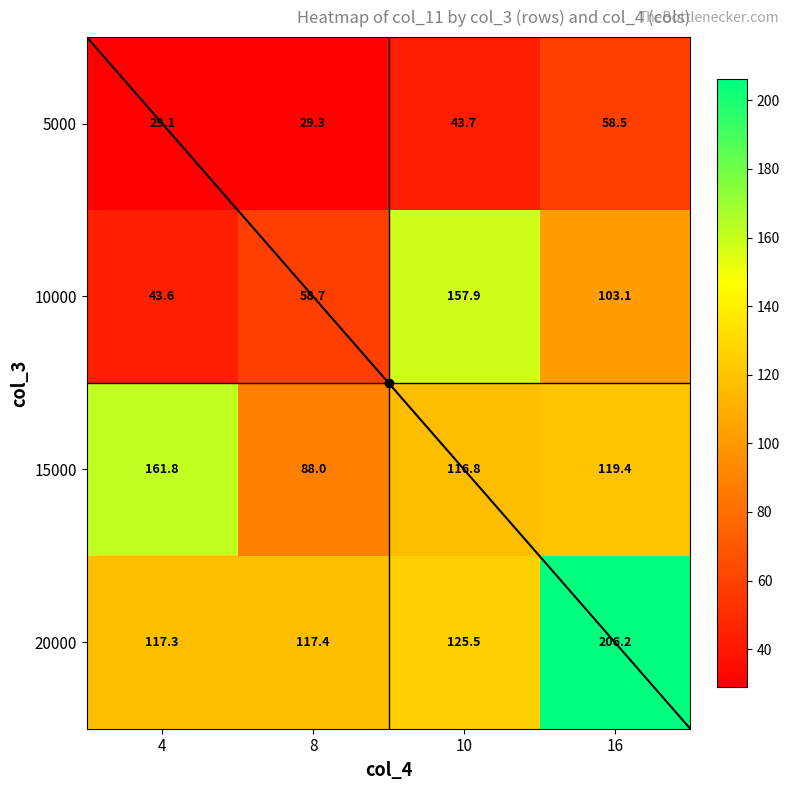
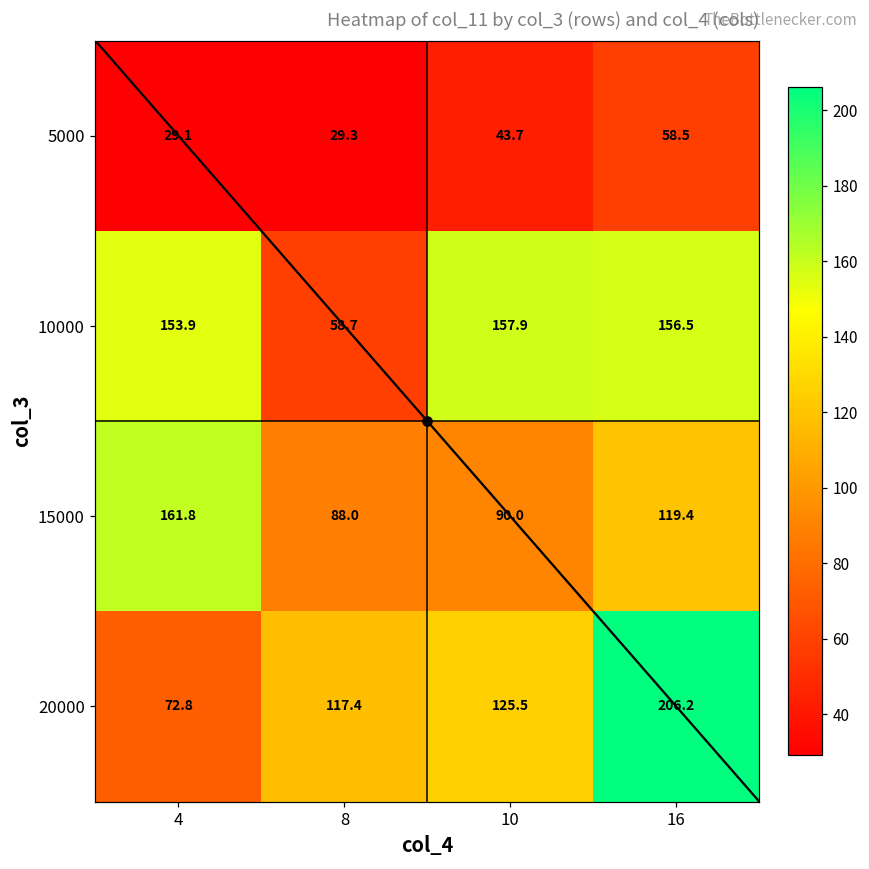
  {
    "5000": {
      "8": 29.3,
      "10": 43.7,
      "16": 58.5
    },
    "10000": {
-     "4": 43.6,
+     "4": 153.9,
      "10": 157.9,
-     "16": 103.1
+     "16": 156.5
    },
    "15000": {
      "4": 161.8,
      "8": 88.0,
-     "10": 116.8,
+     "10": 90.0,
      "16": 119.4
    },
    "20000": {
-     "4": 117.3,
+     "4": 72.8,
      "8": 117.4,
      "10": 125.5
    }
  }
